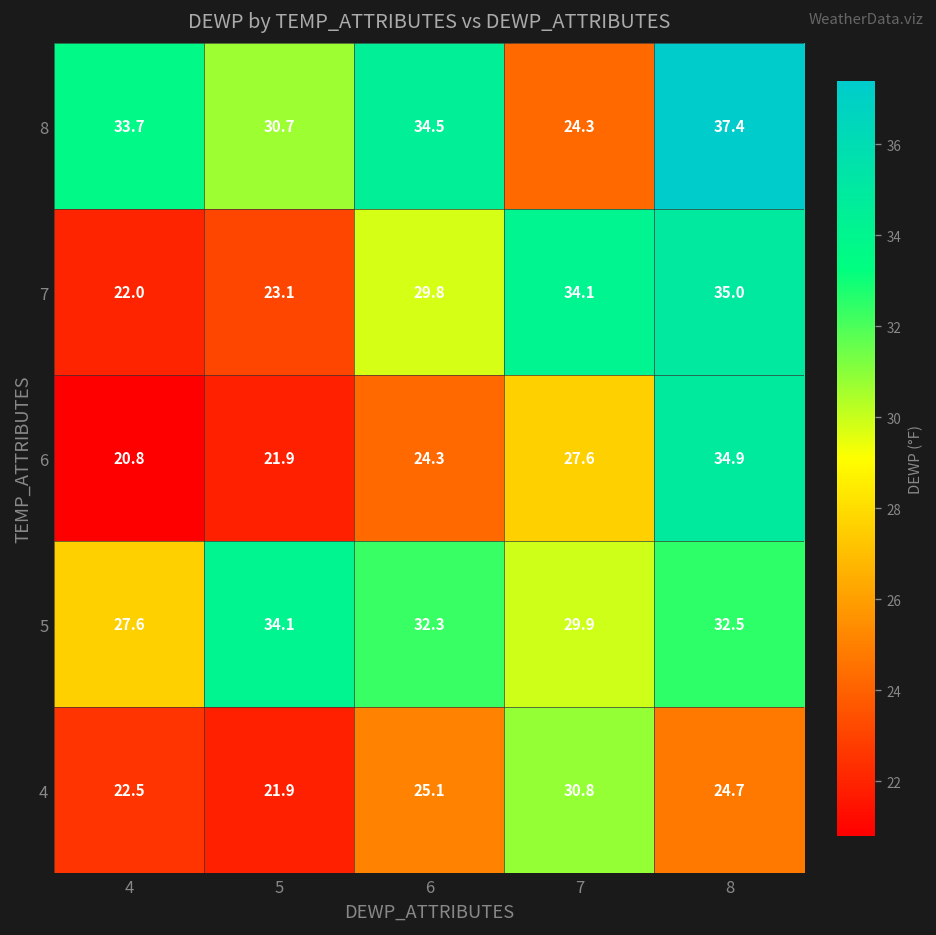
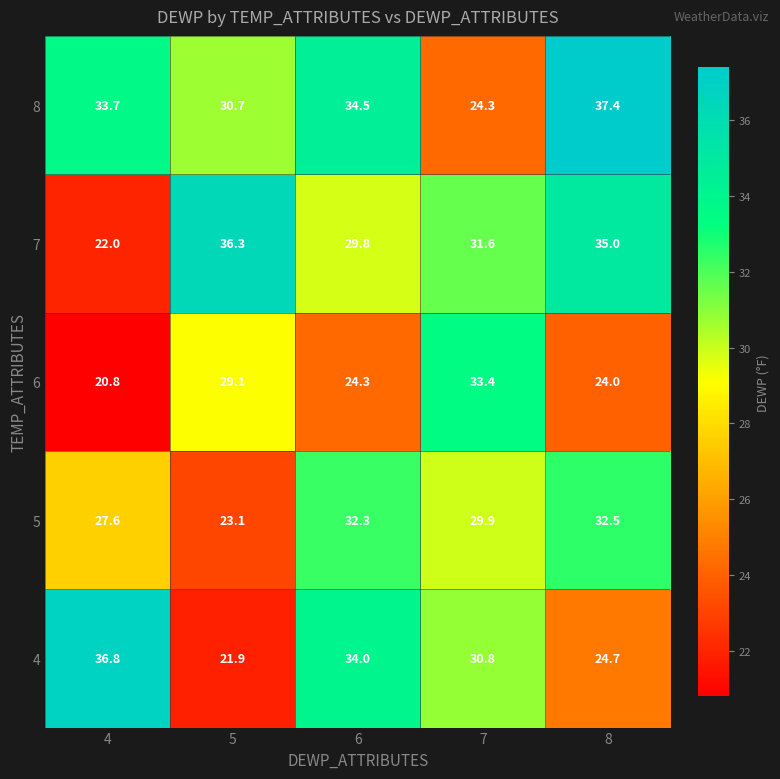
  {
    "8": {
      "4": 33.7,
      "5": 30.7,
      "6": 34.5,
      "7": 24.3,
      "8": 37.4
    },
    "7": {
      "4": 22.0,
-     "5": 23.1,
+     "5": 36.3,
      "6": 29.8,
-     "7": 34.1,
+     "7": 31.6,
      "8": 35.0
    },
    "6": {
      "4": 20.8,
-     "5": 21.9,
+     "5": 29.1,
      "6": 24.3,
-     "7": 27.6,
-     "8": 34.9
+     "7": 33.4,
+     "8": 24.0
    },
    "5": {
      "4": 27.6,
-     "5": 34.1,
+     "5": 23.1,
      "6": 32.3,
      "7": 29.9,
      "8": 32.5
    },
    "4": {
-     "4": 22.5,
+     "4": 36.8,
      "5": 21.9,
-     "6": 25.1,
+     "6": 34.0,
      "7": 30.8,
      "8": 24.7
    }
  }
